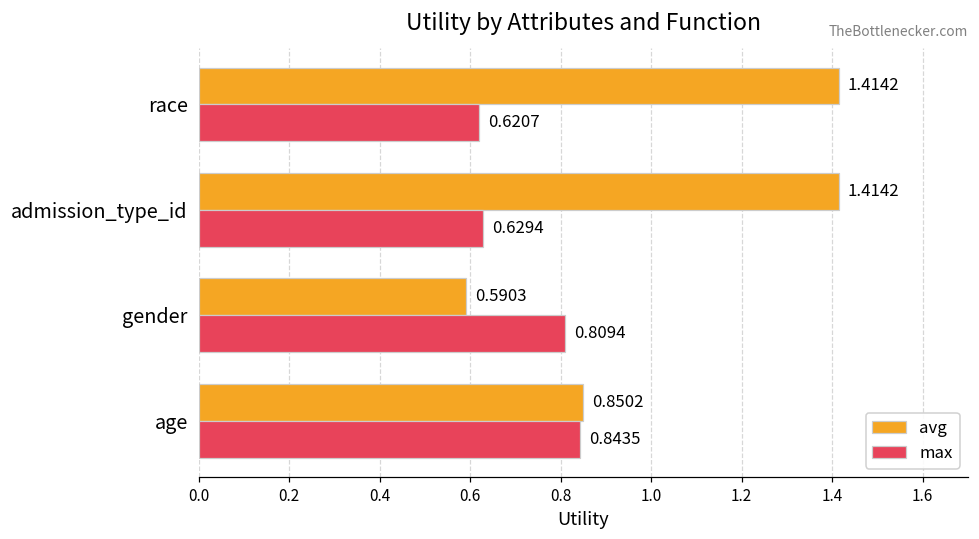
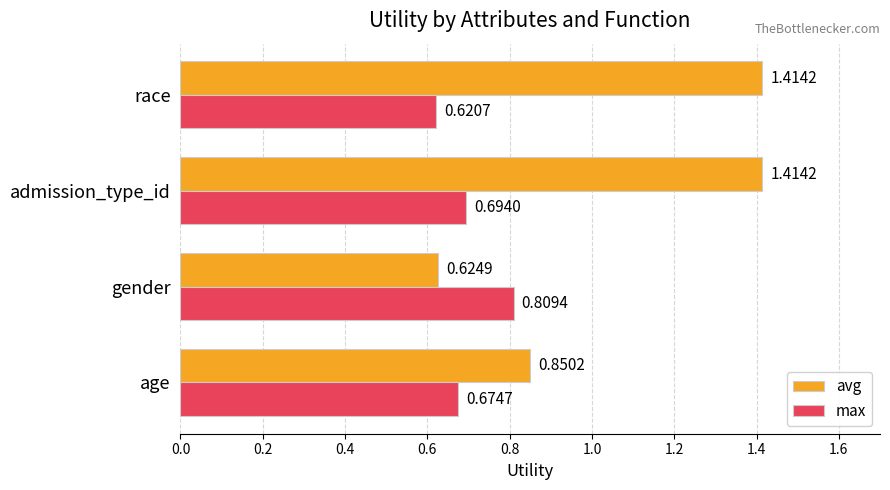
  {
    "avg": {
      "race": 1.4142,
      "admission_type_id": 1.4142,
-     "gender": 0.5903,
+     "gender": 0.6249,
      "age": 0.8502
    },
    "max": {
      "race": 0.6207,
-     "admission_type_id": 0.6294,
+     "admission_type_id": 0.6940,
      "gender": 0.8094,
-     "age": 0.8435
+     "age": 0.6747
    }
  }
